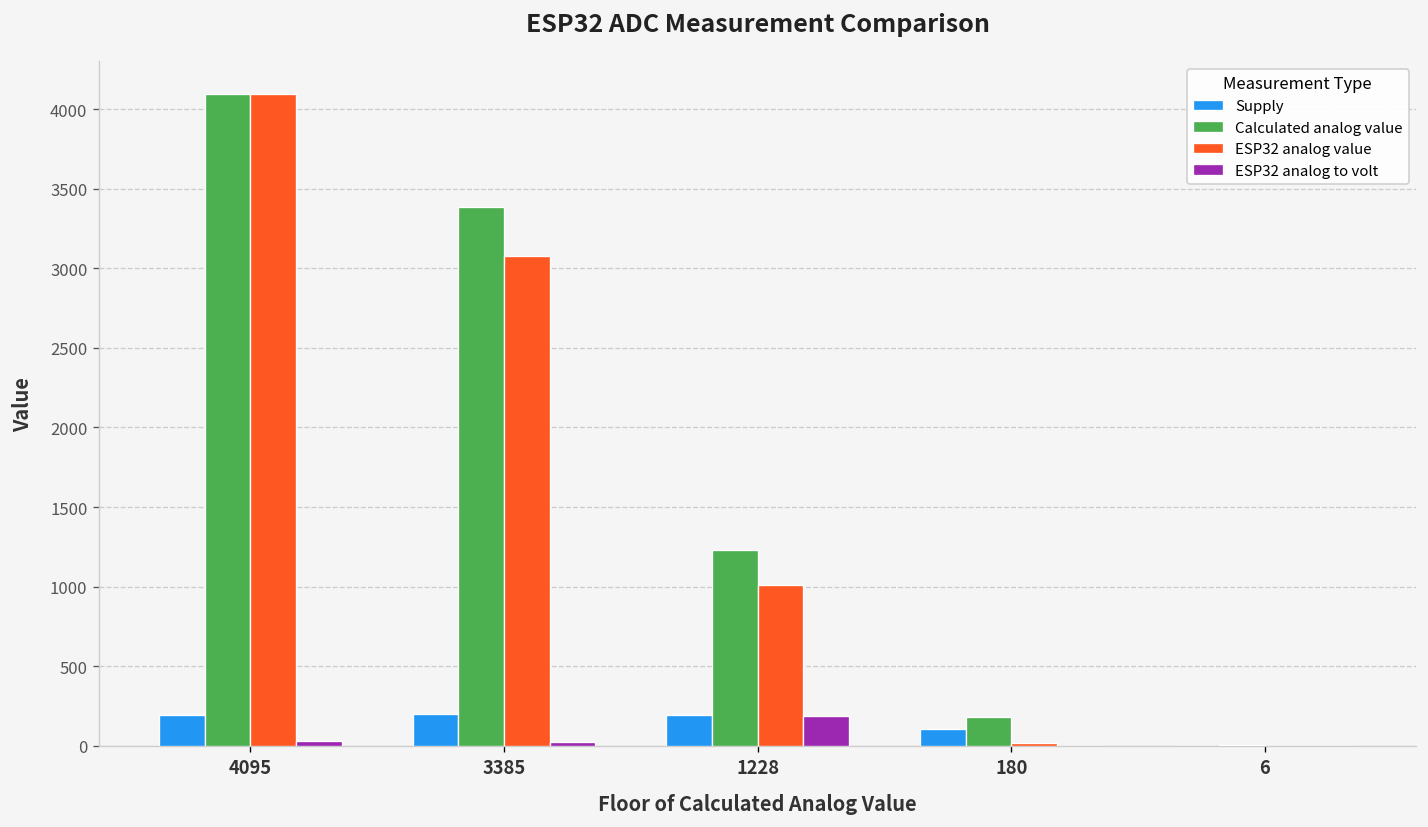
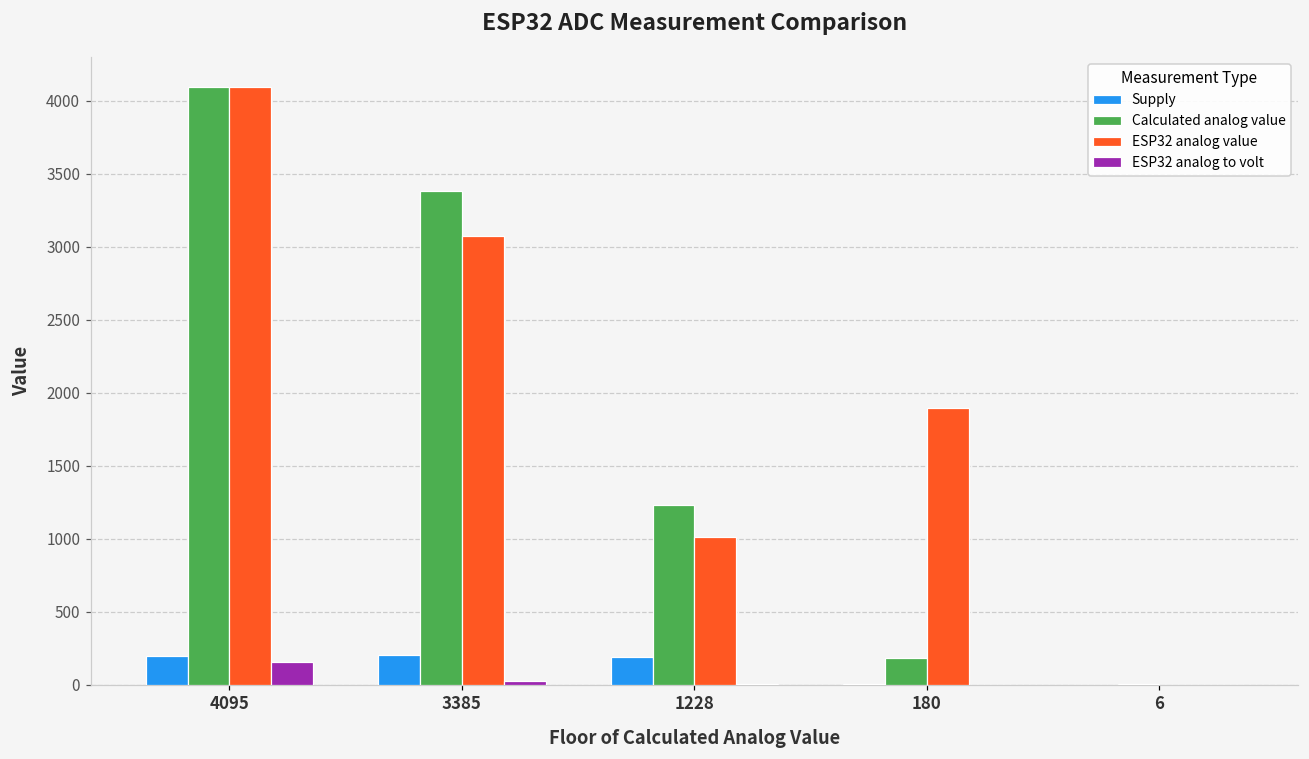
  {
    "Supply": {
      "4095": 200,
      "3385": 200,
      "1228": 190,
-     "180": 100
+     "180": 0
    },
    "Calculated analog value": {
      "4095": 4100,
      "3385": 3390,
      "1228": 1230,
      "180": 180
    },
    "ESP32 analog value": {
      "4095": 4100,
      "3385": 3080,
      "1228": 1010,
-     "180": 20,
+     "180": 1900,
      "6": 0
    },
    "ESP32 analog to volt": {
-     "4095": 30,
+     "4095": 150,
      "3385": 20,
-     "1228": 190,
+     "1228": 10,
      "6": 0
    }
  }
